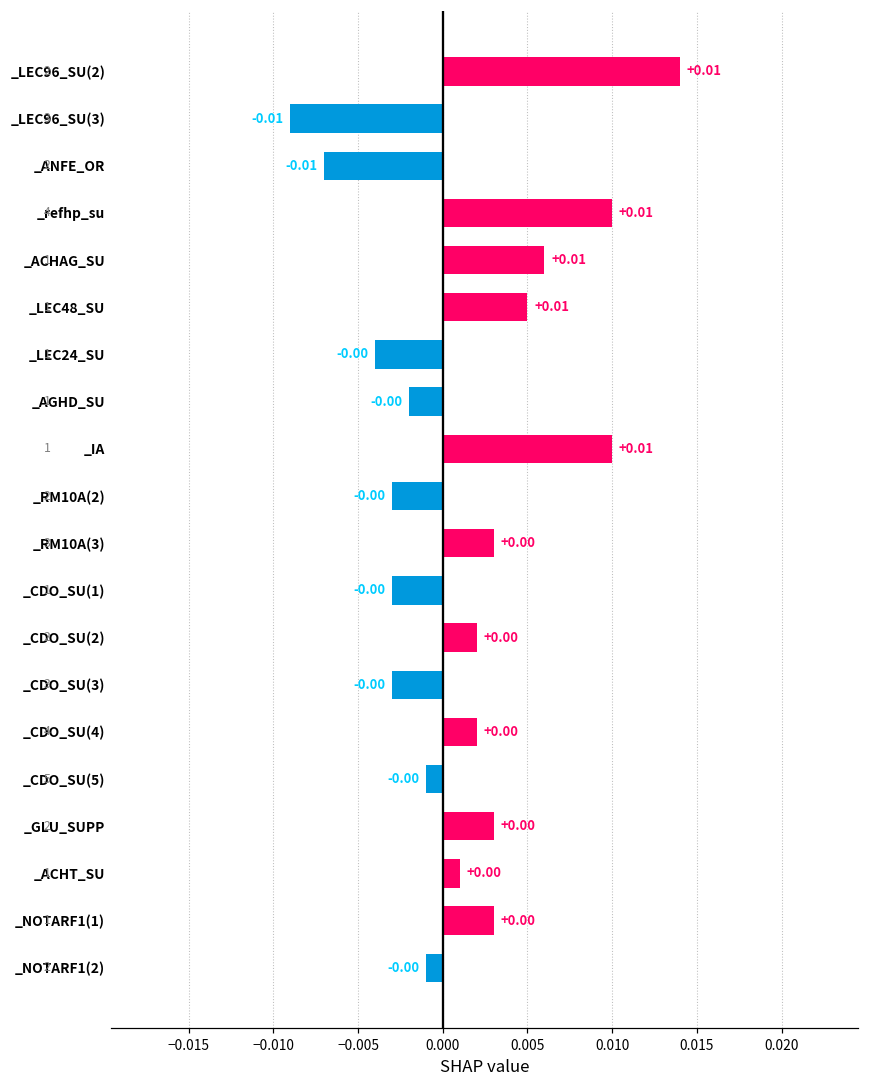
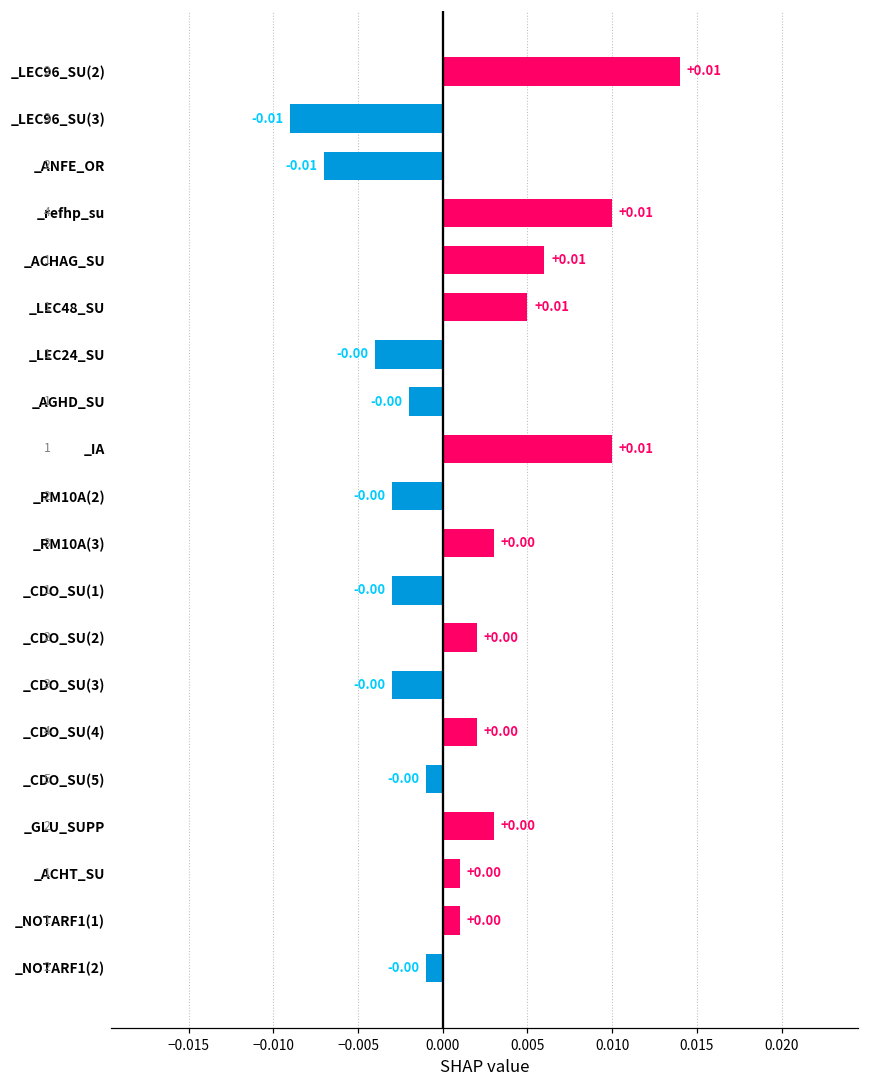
  {
-   "_NOTARF1(1)": 0.003
+   "_NOTARF1(1)": 0.001
  }
